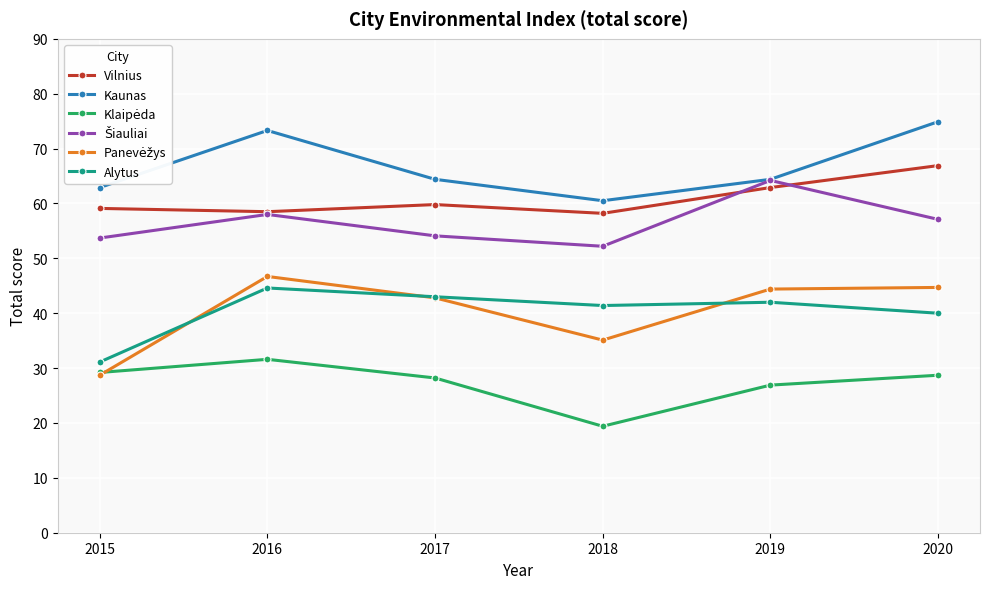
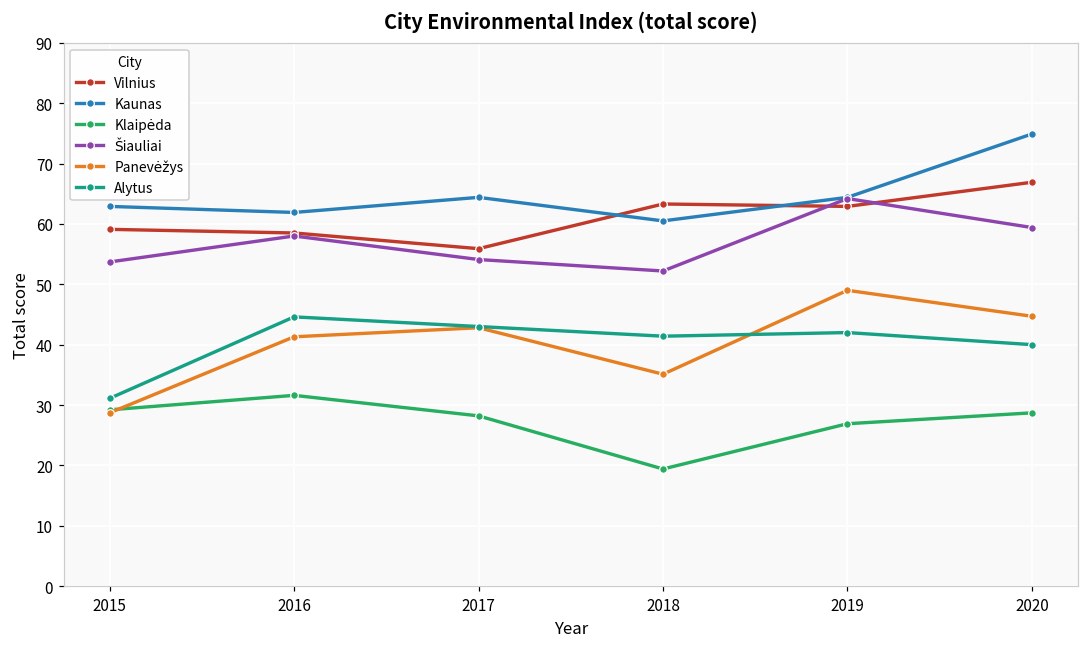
  {
    "Vilnius": {
      "2015": 59,
      "2016": 59,
-     "2017": 60,
-     "2018": 58,
+     "2017": 56,
+     "2018": 63,
      "2019": 63,
      "2020": 67
    },
    "Kaunas": {
      "2015": 63,
-     "2016": 73,
+     "2016": 62,
      "2017": 64,
      "2018": 61,
      "2020": 75
    },
    "Šiauliai": {
      "2015": 54,
      "2016": 58,
      "2017": 54,
      "2018": 52,
-     "2020": 57
+     "2020": 59
    },
    "Panevėžys": {
      "2015": 29,
-     "2016": 47,
+     "2016": 41,
      "2018": 35,
-     "2019": 44,
+     "2019": 49,
      "2020": 45
    }
  }
